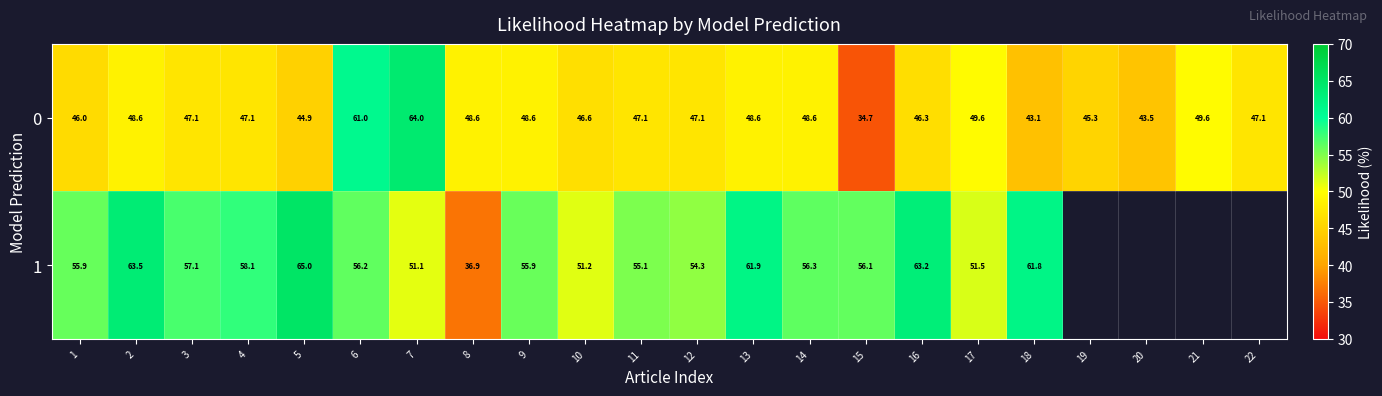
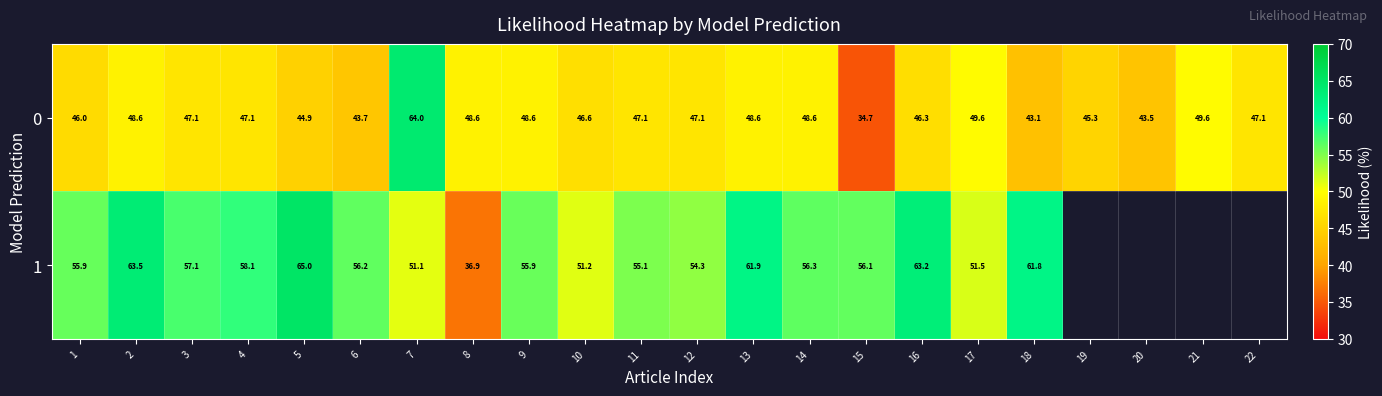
  {
    "0": {
      "1": 46.0,
      "2": 48.6,
      "3": 47.1,
      "4": 47.1,
      "5": 44.9,
-     "6": 61.0,
+     "6": 43.7,
      "7": 64.0,
      "8": 48.6,
      "9": 48.6,
      "10": 46.6,
      "11": 47.1,
      "12": 47.1,
      "13": 48.6,
      "14": 48.6,
      "15": 34.7,
      "16": 46.3,
      "17": 49.6,
      "18": 43.1,
      "19": 45.3,
      "20": 43.5,
      "21": 49.6,
      "22": 47.1
    },
    "1": {
      "1": 55.9,
      "2": 63.5,
      "3": 57.1,
      "4": 58.1,
      "5": 65.0,
      "6": 56.2,
      "7": 51.1,
      "8": 36.9,
      "9": 55.9,
      "10": 51.2,
      "11": 55.1,
      "12": 54.3,
      "13": 61.9,
      "14": 56.3,
      "15": 56.1,
      "16": 63.2,
      "17": 51.5,
      "18": 61.8
    }
  }
